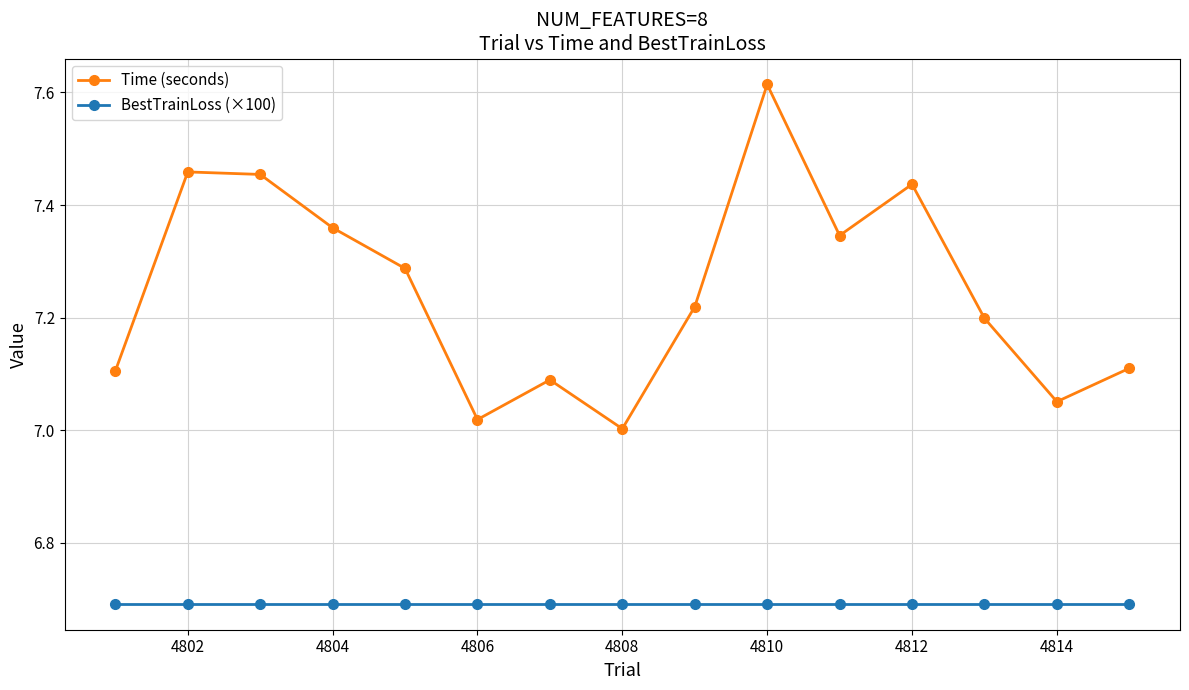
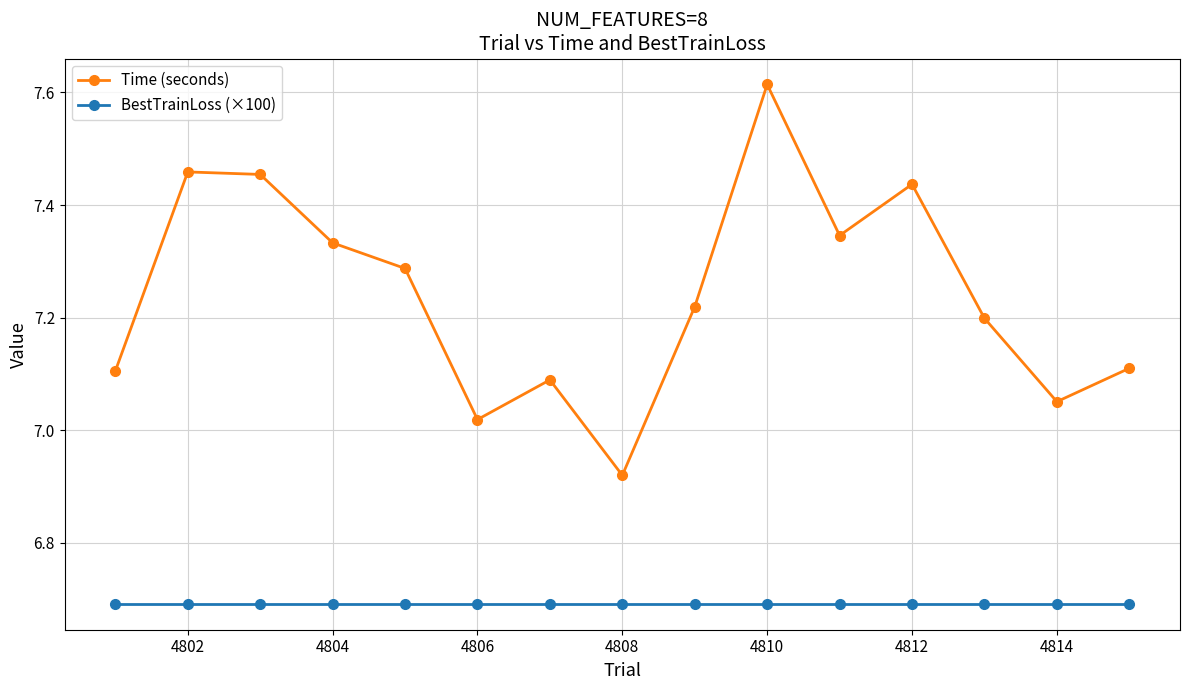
  {
    "Time (seconds)": {
      "4802": 7.46,
-     "4804": 7.36,
+     "4804": 7.33,
      "4806": 7.02,
-     "4808": 7.00,
+     "4808": 6.92,
      "4810": 7.61,
      "4812": 7.44,
      "4814": 7.05
    },
    "BestTrainLoss (×100)": {
      "4802": 6.69,
      "4804": 6.69,
      "4806": 6.69,
      "4808": 6.69,
      "4810": 6.69,
      "4812": 6.69,
      "4814": 6.69
    }
  }
